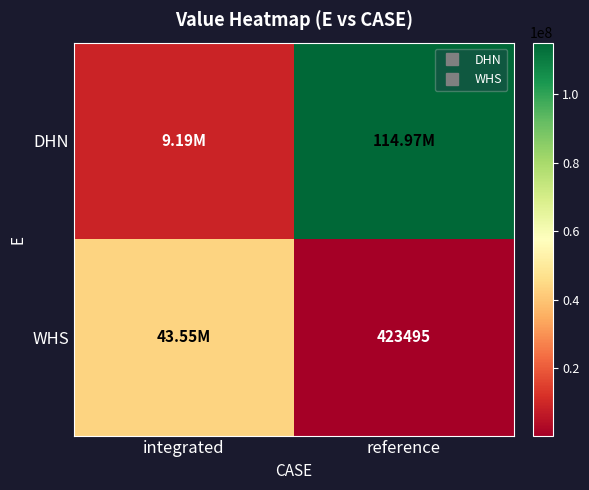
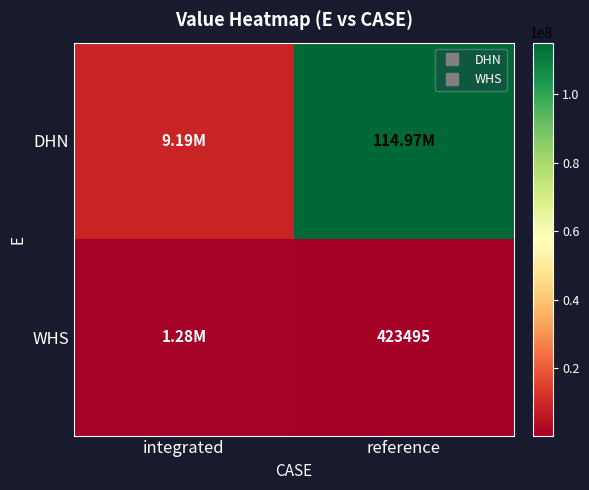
  {
    "DHN": {
      "integrated": "9.19M",
      "reference": "114.97M"
    },
    "WHS": {
-     "integrated": "43.55M",
+     "integrated": "1.28M",
      "reference": "423495"
    }
  }
